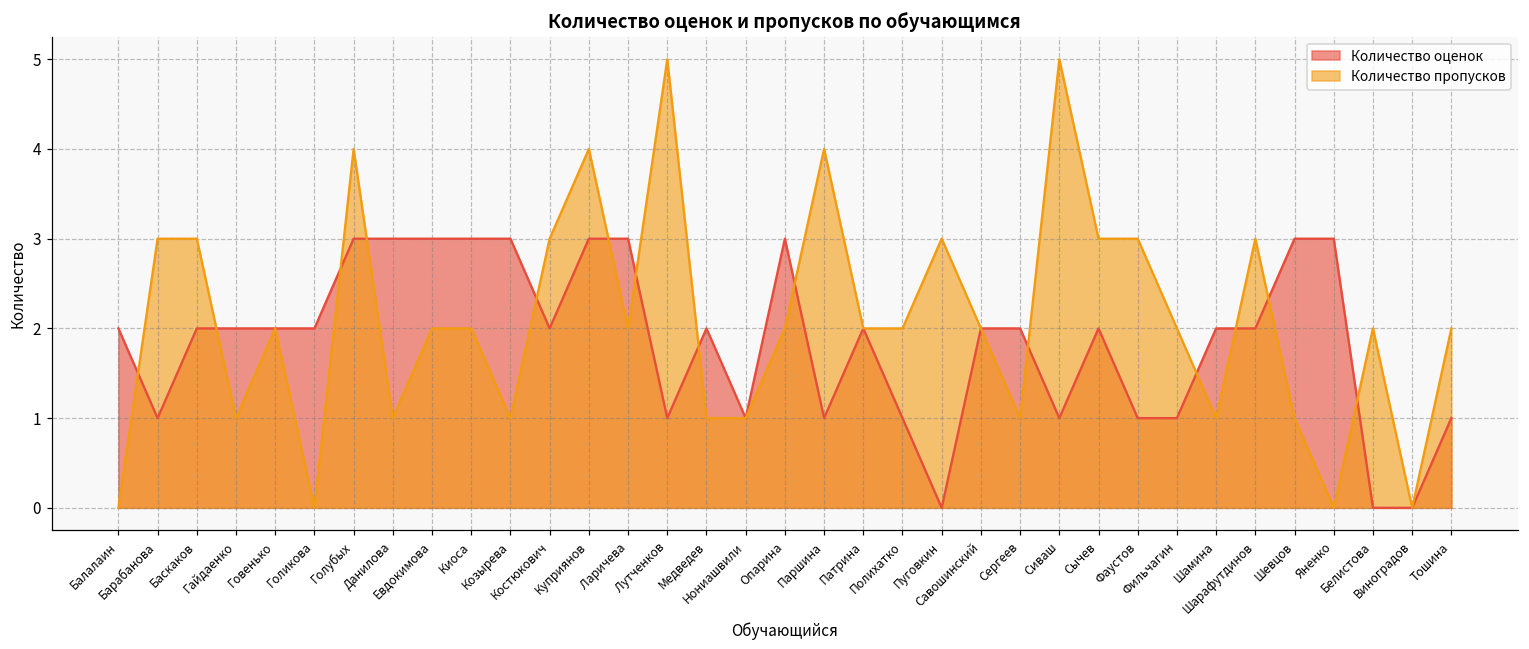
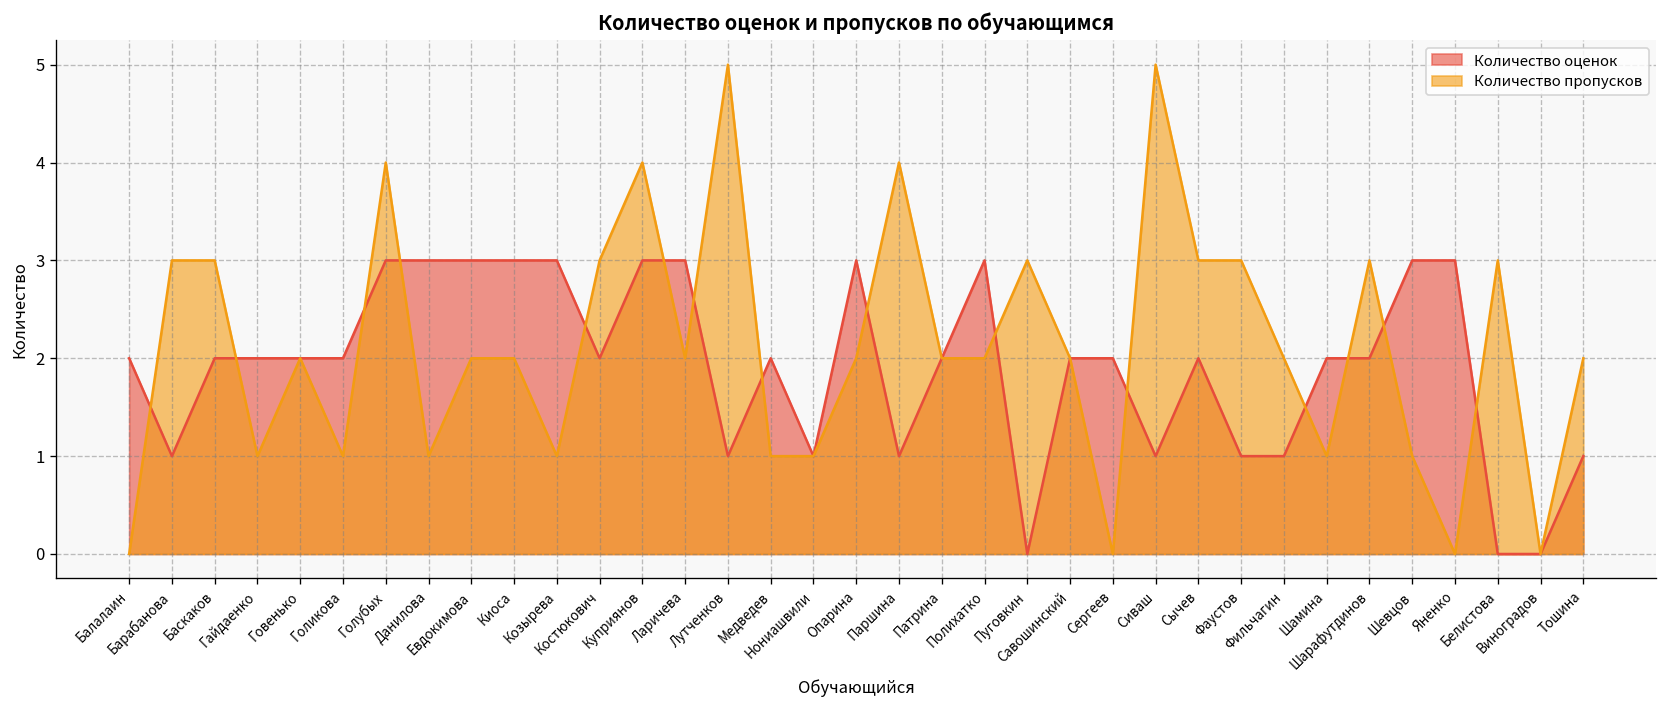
  {
    "Количество оценок": {
      "Балалаин": 2,
      "Барабанова": 1,
      "Баскаков": 2,
      "Гайдаенко": 2,
      "Голикова": 2,
      "Голубых": 3,
      "Данилова": 3,
      "Евдокимова": 3,
      "Киоса": 3,
      "Козырева": 3,
      "Костюкович": 2,
      "Куприянов": 3,
      "Ларичева": 3,
      "Лутченков": 1,
      "Медведев": 2,
      "Опарина": 3,
      "Паршина": 1,
-     "Полихатко": 1,
+     "Полихатко": 3,
      "Пуговкин": 0,
      "Сергеев": 2,
      "Сиваш": 1,
      "Сычев": 2,
      "Фаустов": 1,
      "Фильчагин": 1,
      "Шамина": 2,
      "Шарафутдинов": 2,
      "Шевцов": 3,
      "Яненко": 3,
      "Белистова": 0,
      "Тошина": 1
    },
    "Количество пропусков": {
      "Балалаин": 0,
      "Барабанова": 3,
      "Баскаков": 3,
      "Гайдаенко": 1,
-     "Голикова": 0,
+     "Голикова": 1,
      "Голубых": 4,
      "Данилова": 1,
      "Евдокимова": 2,
      "Киоса": 2,
      "Козырева": 1,
      "Костюкович": 3,
      "Куприянов": 4,
      "Ларичева": 2,
      "Лутченков": 5,
      "Медведев": 1,
      "Опарина": 2,
      "Паршина": 4,
      "Полихатко": 2,
      "Пуговкин": 3,
-     "Сергеев": 1,
+     "Сергеев": 0,
      "Сиваш": 5,
      "Сычев": 3,
      "Фаустов": 3,
      "Фильчагин": 2,
      "Шамина": 1,
      "Шарафутдинов": 3,
      "Шевцов": 1,
      "Яненко": 0,
-     "Белистова": 2,
+     "Белистова": 3,
      "Тошина": 2
    }
  }
